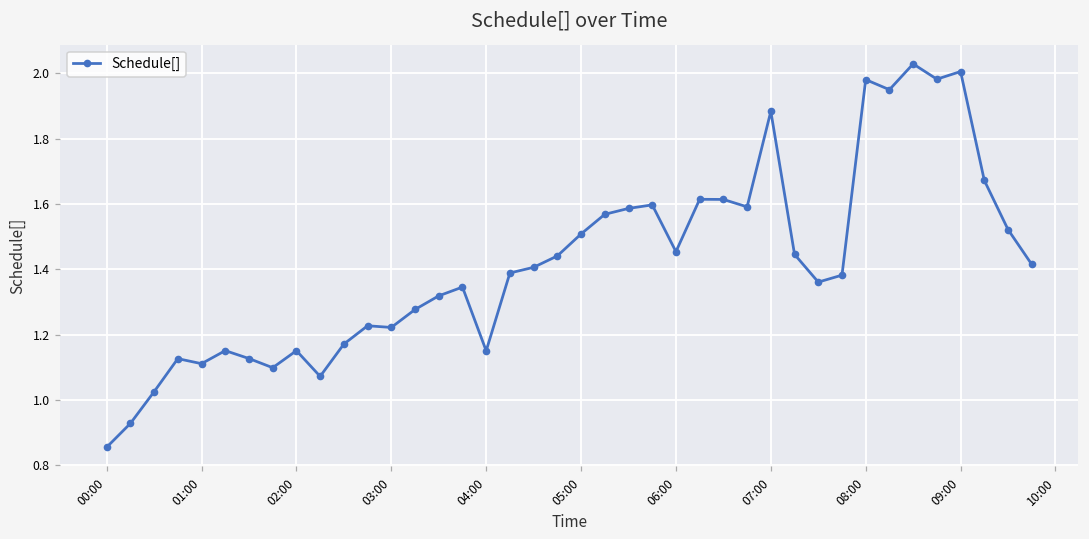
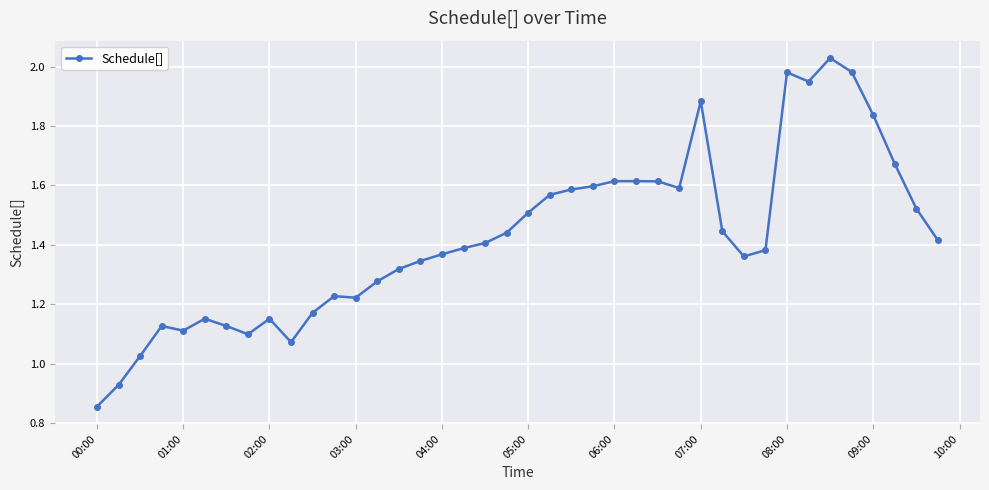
  {
    "00:00": 0.86,
    "01:00": 1.11,
    "02:00": 1.15,
    "03:00": 1.22,
-   "04:00": 1.15,
+   "04:00": 1.37,
    "05:00": 1.51,
-   "06:00": 1.45,
+   "06:00": 1.61,
    "07:00": 1.88,
    "08:00": 1.98,
-   "09:00": 2.01
+   "09:00": 1.84
  }
